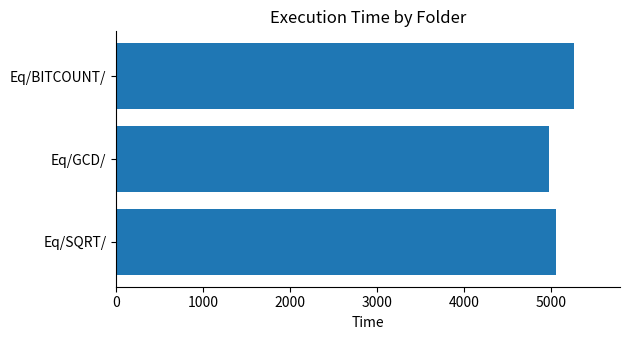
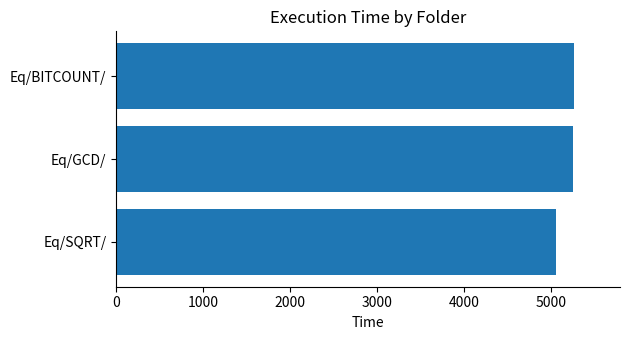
  {
    "Eq/BITCOUNT/": 5300,
-   "Eq/GCD/": 5000,
+   "Eq/GCD/": 5200,
    "Eq/SQRT/": 5100
  }
